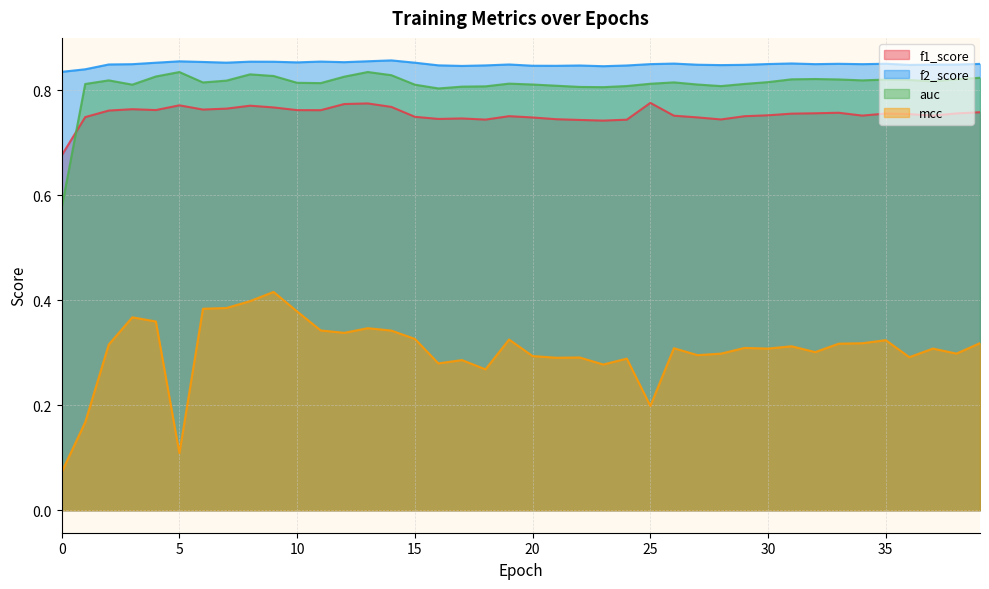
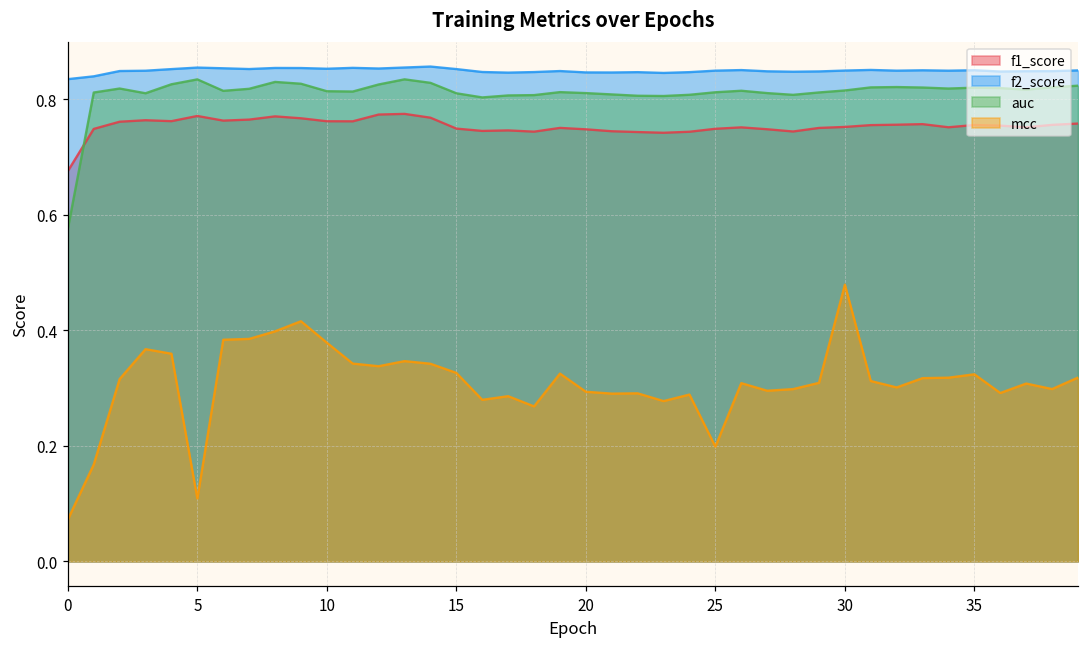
  {
    "f1_score": {
      "0": 0.68,
      "5": 0.77,
      "10": 0.76,
      "15": 0.75,
      "20": 0.75,
-     "25": 0.78,
+     "25": 0.75,
      "30": 0.75
    },
    "f2_score": {
      "0": 0.83,
      "5": 0.85,
      "10": 0.85,
      "15": 0.85,
      "20": 0.85,
      "25": 0.85,
      "30": 0.85
    },
    "auc": {
      "0": 0.58,
      "5": 0.83,
      "10": 0.81,
      "15": 0.81,
      "20": 0.81,
      "25": 0.81,
      "30": 0.82
    },
    "mcc": {
      "0": 0.07,
      "5": 0.11,
      "10": 0.38,
      "15": 0.33,
      "20": 0.29,
      "25": 0.20,
-     "30": 0.31,
+     "30": 0.48,
      "35": 0.32
    }
  }
